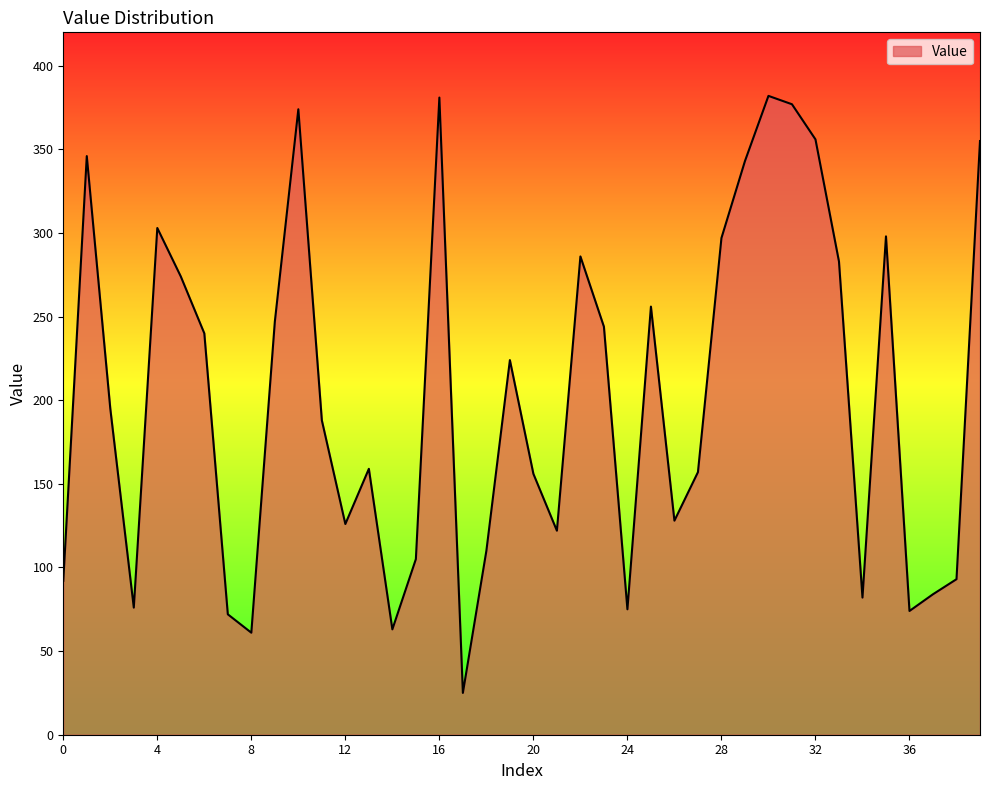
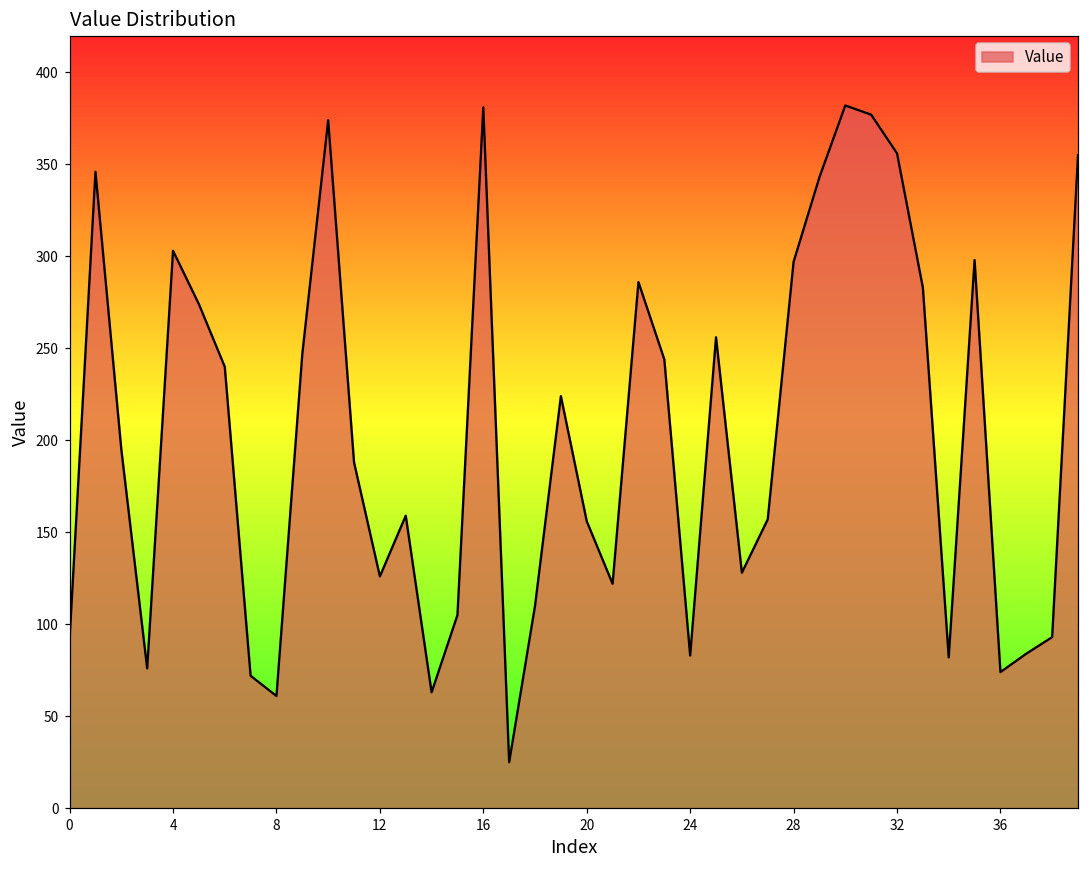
  {
    "0": 92,
    "4": 303,
    "8": 61,
    "12": 126,
    "16": 381,
    "20": 156,
-   "24": 75,
+   "24": 83,
    "28": 297,
    "32": 356,
    "36": 74
  }
